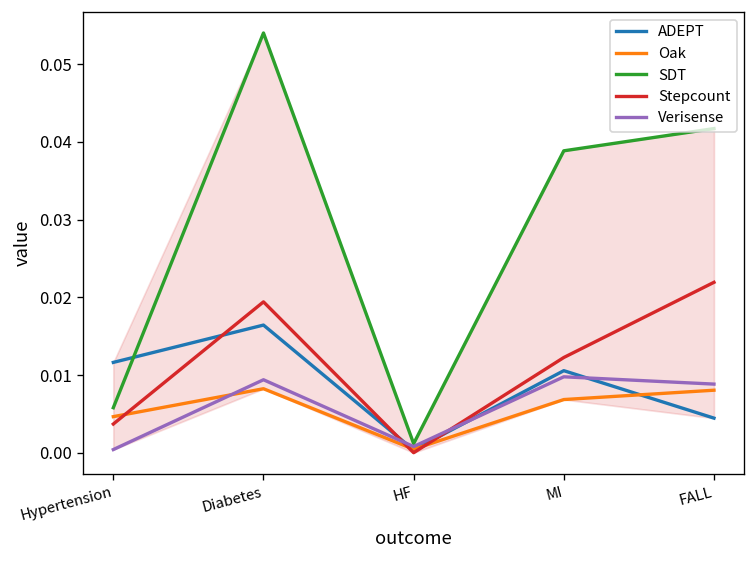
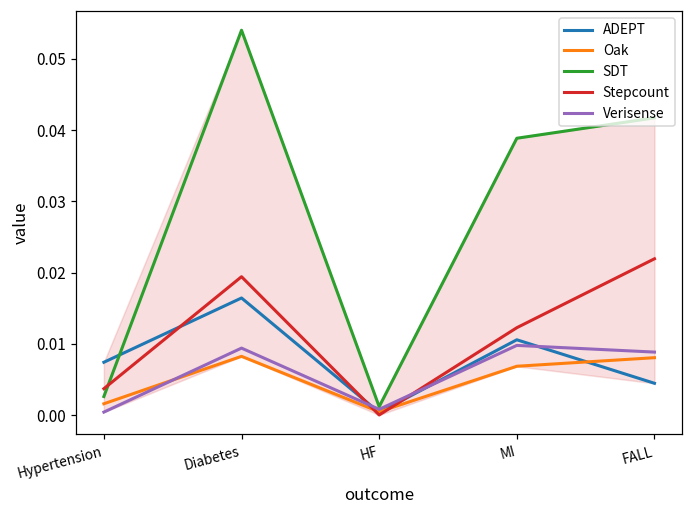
  {
    "ADEPT": {
-     "Hypertension": 0.012,
+     "Hypertension": 0.007,
      "Diabetes": 0.016,
      "MI": 0.011,
      "FALL": 0.004
    },
    "Oak": {
-     "Hypertension": 0.005,
+     "Hypertension": 0.002,
      "Diabetes": 0.008,
      "MI": 0.007,
      "FALL": 0.008
    },
    "SDT": {
-     "Hypertension": 0.006
+     "Hypertension": 0.003
    },
    "Verisense": {
      "Hypertension": 0.000,
      "Diabetes": 0.009,
      "MI": 0.010,
      "FALL": 0.009
    }
  }
